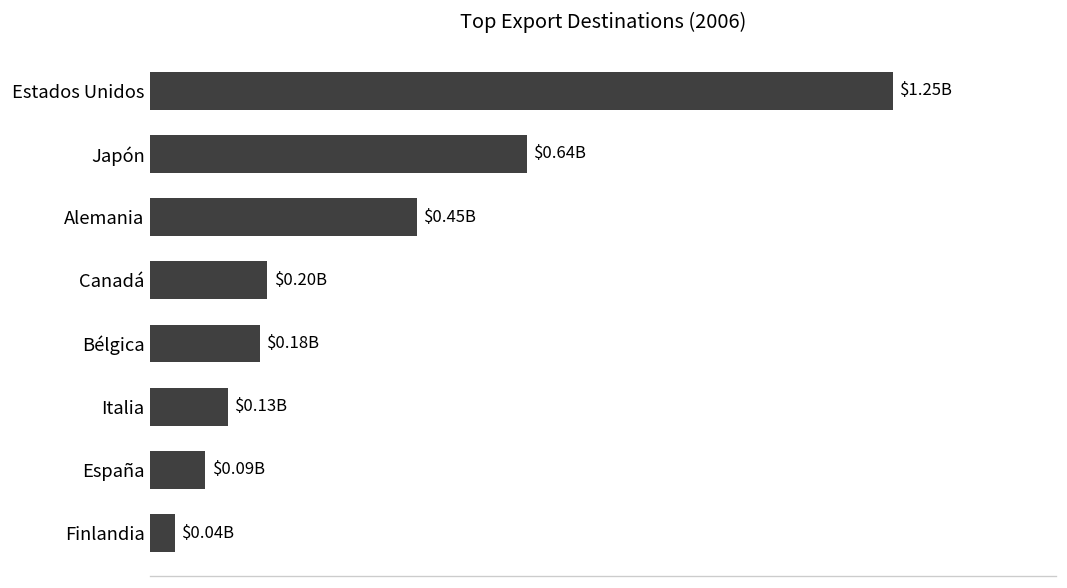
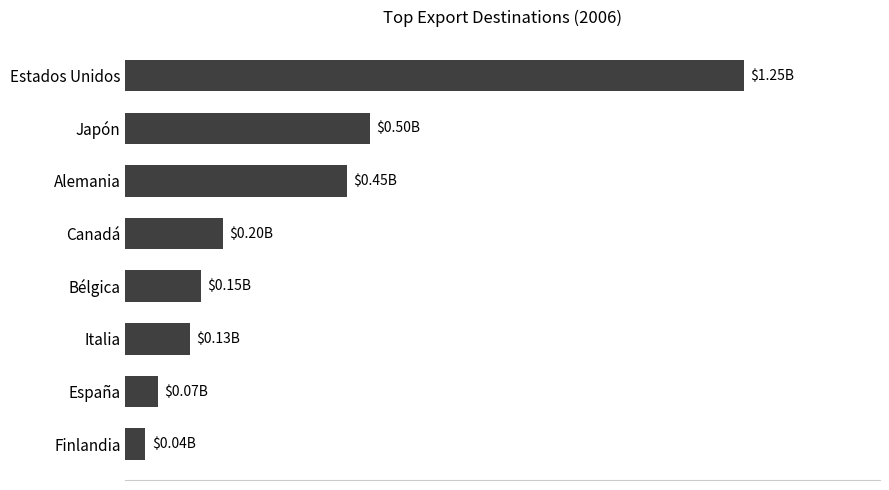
  {
    "Estados Unidos": "$1.25B",
-   "Japón": "$0.64B",
+   "Japón": "$0.50B",
    "Alemania": "$0.45B",
    "Canadá": "$0.20B",
-   "Bélgica": "$0.18B",
+   "Bélgica": "$0.15B",
    "Italia": "$0.13B",
-   "España": "$0.09B",
+   "España": "$0.07B",
    "Finlandia": "$0.04B"
  }
